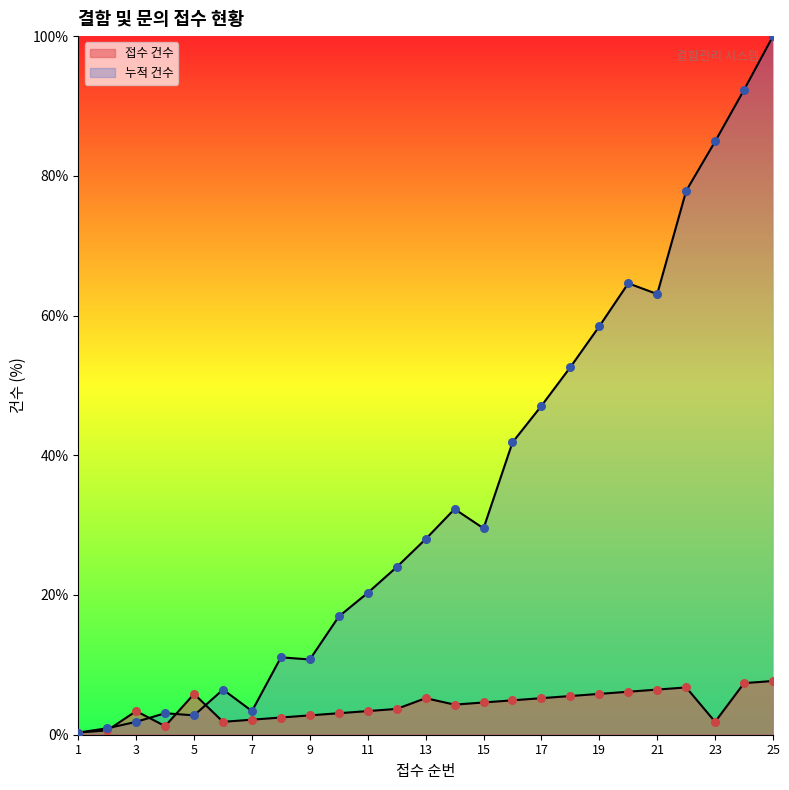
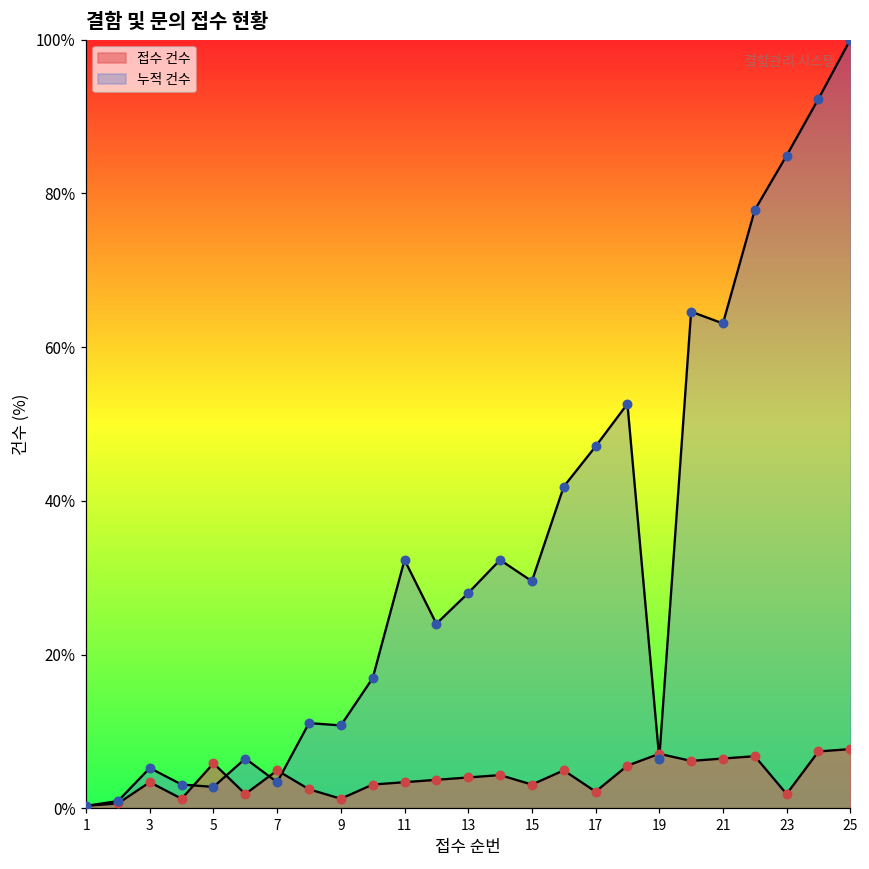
  {
    "접수 건수": {
      "3": "3%",
      "5": "6%",
-     "7": "2%",
-     "9": "3%",
+     "7": "5%",
+     "9": "1%",
      "11": "3%",
-     "13": "5%",
-     "15": "5%",
-     "17": "5%",
-     "19": "6%",
+     "13": "4%",
+     "15": "3%",
+     "17": "2%",
+     "19": "7%",
      "21": "6%",
      "23": "2%",
      "25": "8%"
    },
    "누적 건수": {
-     "3": "2%",
+     "3": "5%",
      "5": "3%",
      "7": "3%",
      "9": "11%",
-     "11": "20%",
+     "11": "32%",
      "13": "28%",
      "15": "30%",
      "17": "47%",
-     "19": "58%",
+     "19": "6%",
      "21": "63%",
      "23": "85%",
      "25": "100%"
    }
  }
